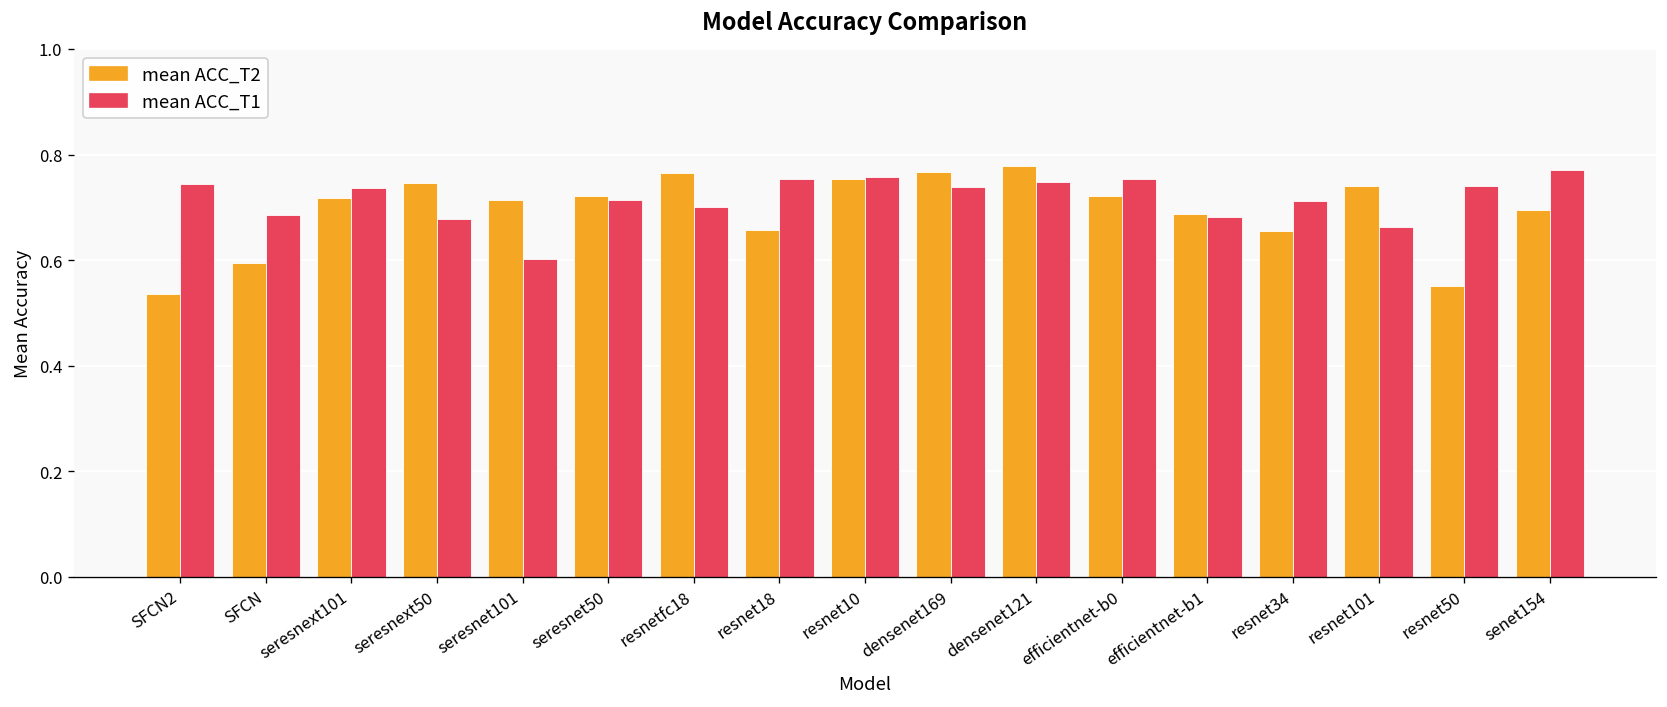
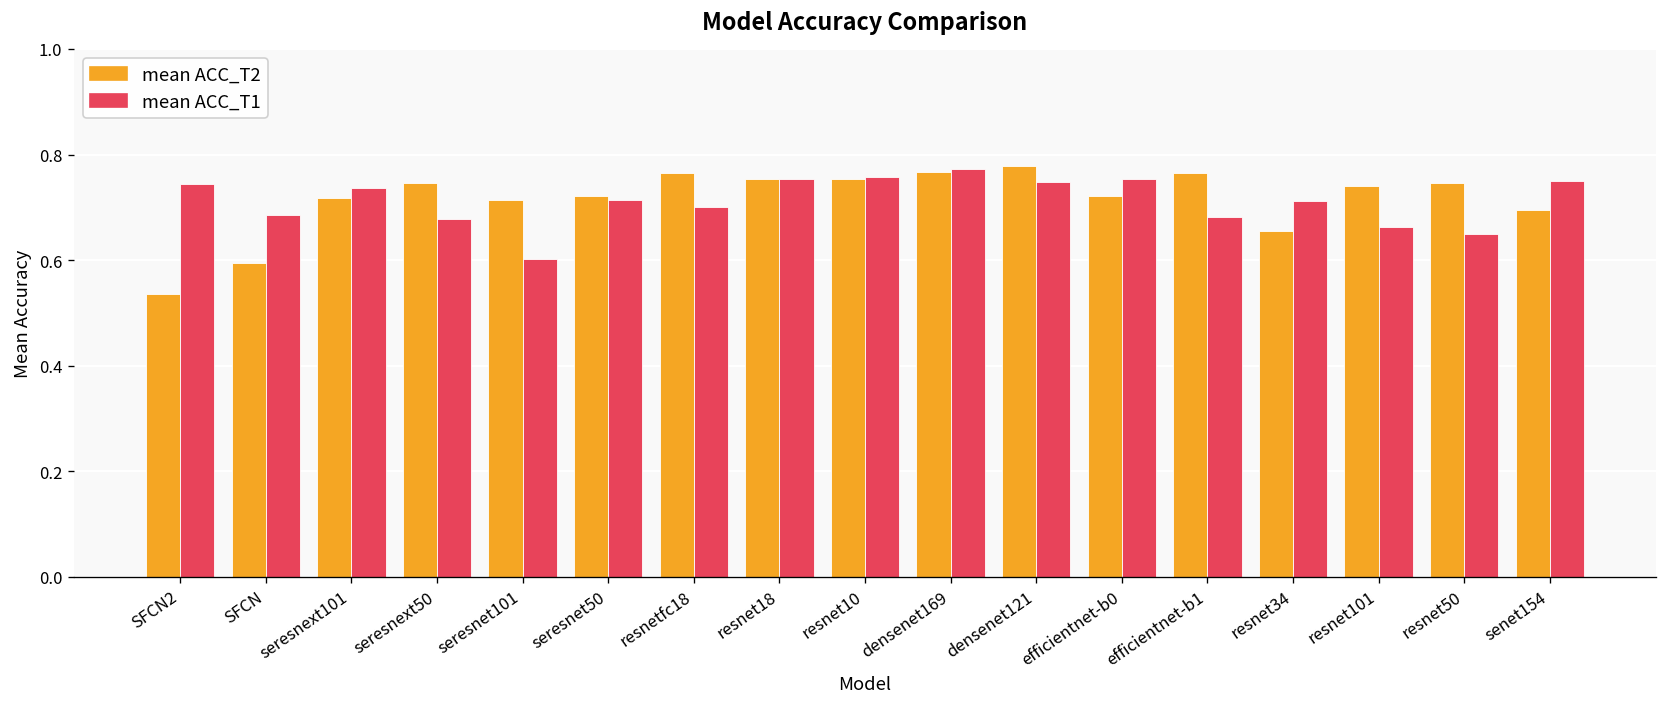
  {
    "mean ACC_T2": {
      "SFCN2": 0.54,
      "SFCN": 0.59,
      "seresnext101": 0.72,
      "seresnext50": 0.75,
      "seresnet101": 0.71,
      "seresnet50": 0.72,
      "resnetfc18": 0.76,
-     "resnet18": 0.66,
+     "resnet18": 0.75,
      "resnet10": 0.75,
      "densenet169": 0.77,
      "densenet121": 0.78,
      "efficientnet-b0": 0.72,
-     "efficientnet-b1": 0.69,
+     "efficientnet-b1": 0.76,
      "resnet34": 0.66,
      "resnet101": 0.74,
-     "resnet50": 0.55,
+     "resnet50": 0.75,
      "senet154": 0.69
    },
    "mean ACC_T1": {
      "SFCN2": 0.74,
      "SFCN": 0.69,
      "seresnext101": 0.74,
      "seresnext50": 0.68,
      "seresnet101": 0.60,
      "seresnet50": 0.71,
      "resnetfc18": 0.70,
      "resnet18": 0.75,
      "resnet10": 0.76,
-     "densenet169": 0.74,
+     "densenet169": 0.77,
      "densenet121": 0.75,
      "efficientnet-b0": 0.75,
      "efficientnet-b1": 0.68,
      "resnet34": 0.71,
      "resnet101": 0.66,
-     "resnet50": 0.74,
-     "senet154": 0.77
+     "resnet50": 0.65,
+     "senet154": 0.75
    }
  }
